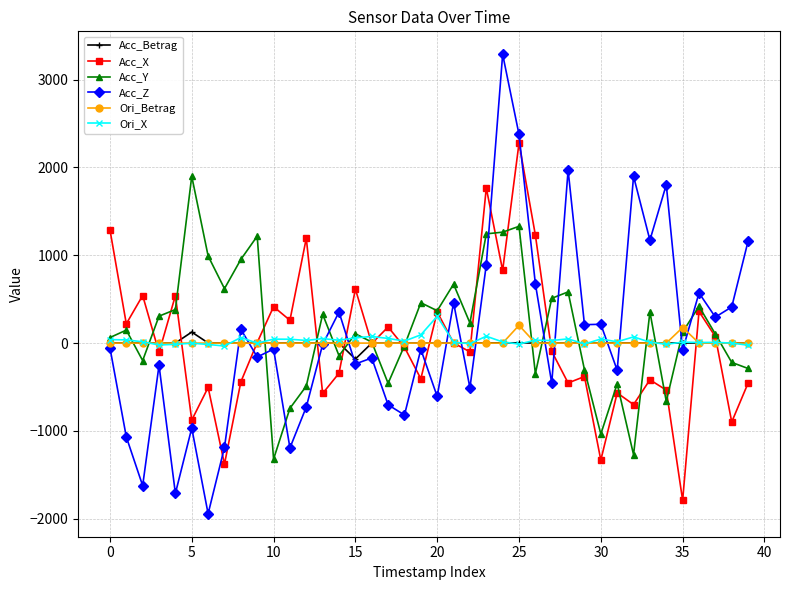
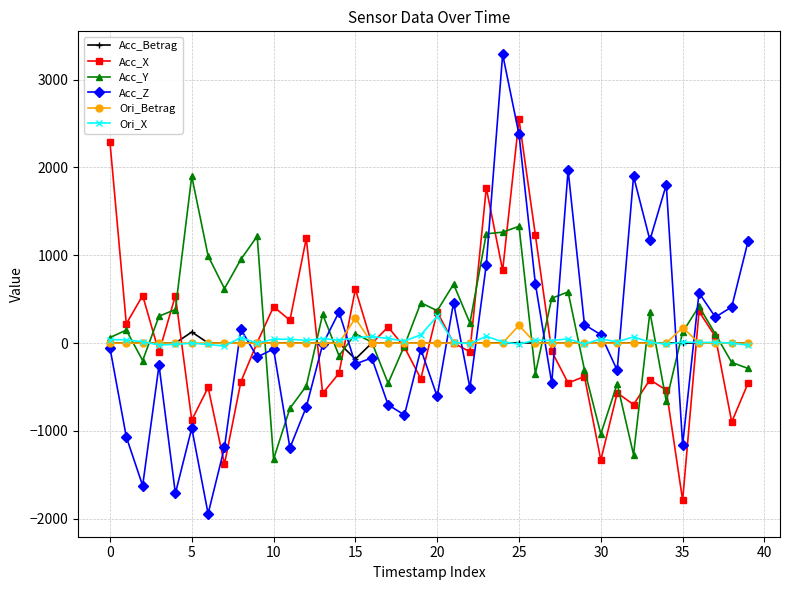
  {
    "Acc_Betrag": {
      "5": 100,
      "15": -200
    },
    "Acc_X": {
-     "0": 1300,
+     "0": 2300,
      "5": -900,
      "10": 400,
      "15": 600,
-     "25": 2300,
+     "25": 2500,
      "30": -1300,
      "35": -1800
    },
    "Acc_Y": {
      "5": 1900,
      "10": -1300,
      "15": 100,
      "25": 1300,
      "30": -1000,
      "35": 100
    },
    "Acc_Z": {
      "0": -100,
      "5": -1000,
      "10": -100,
      "15": -200,
      "20": -600,
      "25": 2400,
-     "30": 200,
-     "35": -100
+     "30": 100,
+     "35": -1200
    },
    "Ori_Betrag": {
-     "15": 0,
+     "15": 300,
      "25": 200,
      "35": 200
    },
    "Ori_X": {
      "10": 0,
      "15": 100,
      "20": 300,
      "30": 0
    }
  }
